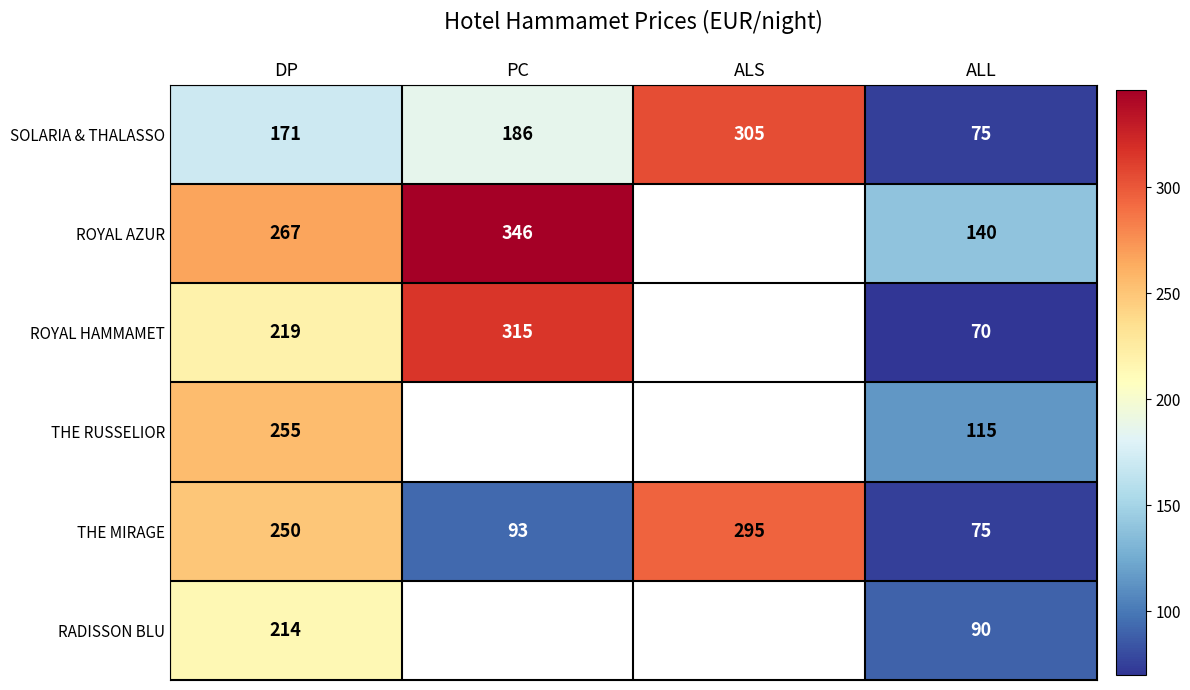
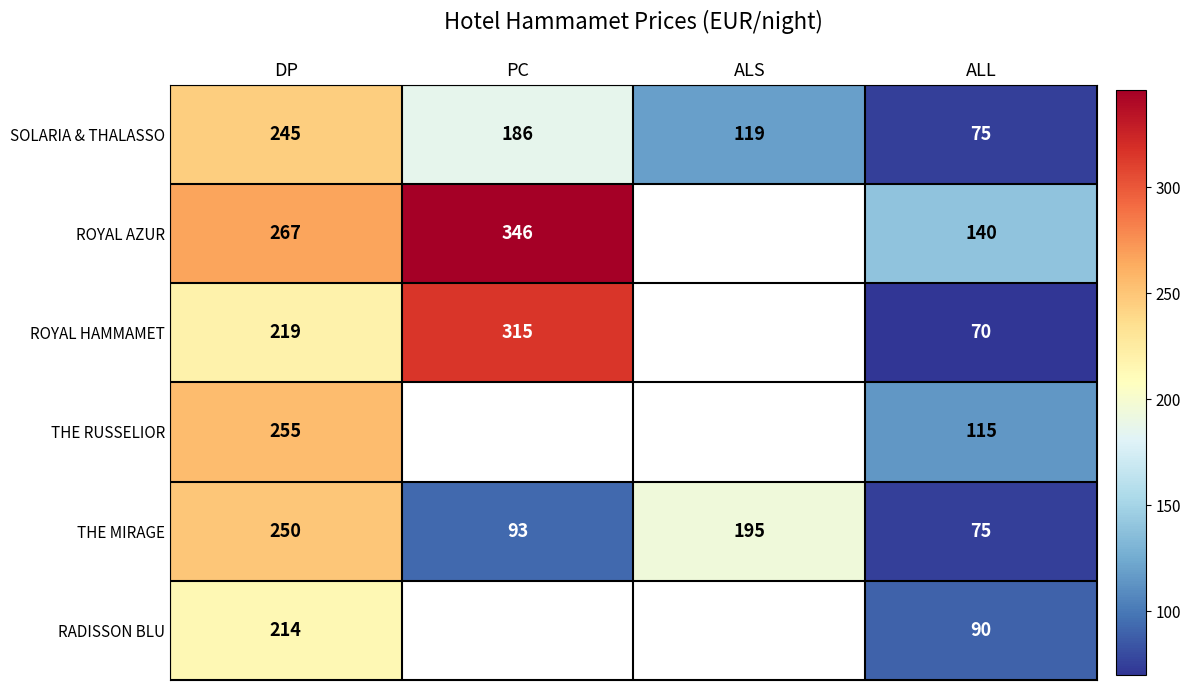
  {
    "SOLARIA & THALASSO": {
-     "DP": 171,
+     "DP": 245,
      "PC": 186,
-     "ALS": 305,
+     "ALS": 119,
      "ALL": 75
    },
    "ROYAL AZUR": {
      "DP": 267,
      "PC": 346,
      "ALL": 140
    },
    "ROYAL HAMMAMET": {
      "DP": 219,
      "PC": 315,
      "ALL": 70
    },
    "THE RUSSELIOR": {
      "DP": 255,
      "ALL": 115
    },
    "THE MIRAGE": {
      "DP": 250,
      "PC": 93,
-     "ALS": 295,
+     "ALS": 195,
      "ALL": 75
    },
    "RADISSON BLU": {
      "DP": 214,
      "ALL": 90
    }
  }
